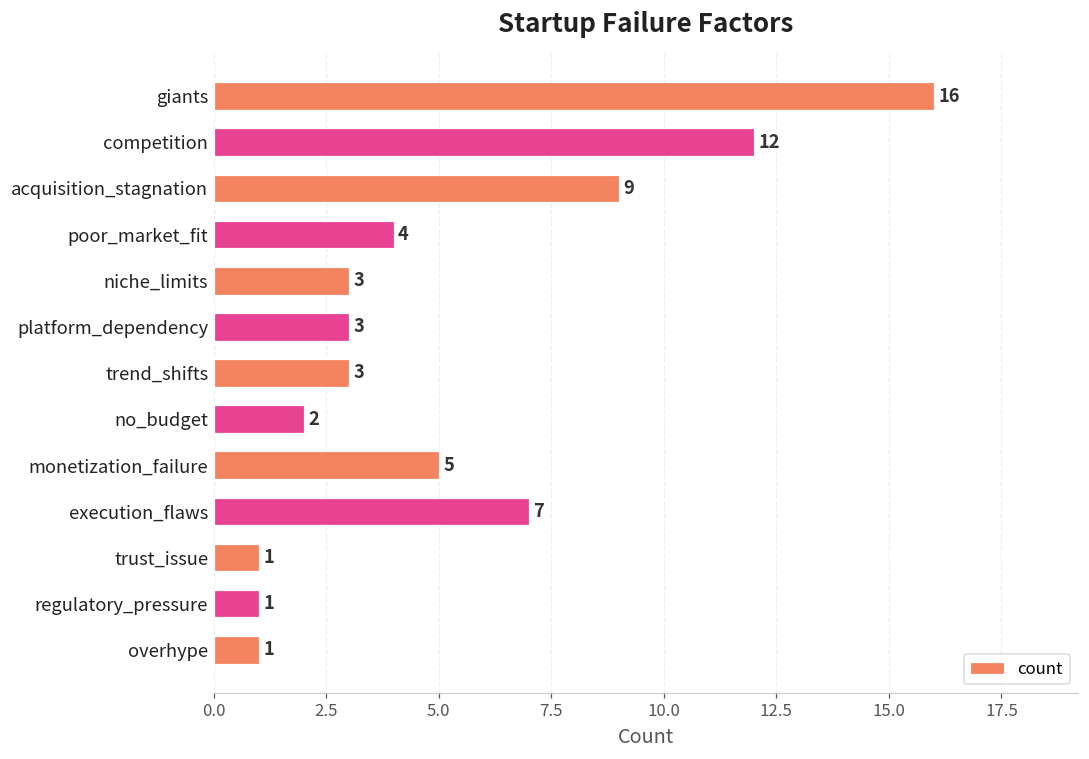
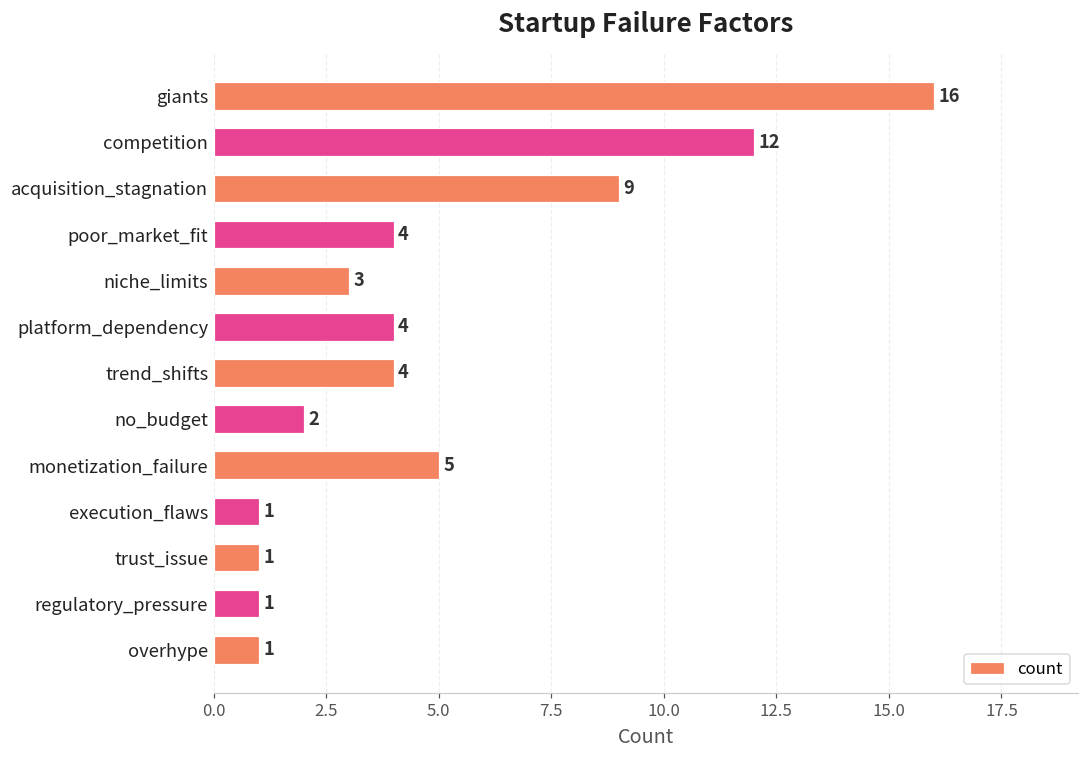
  {
    "giants": 16,
    "competition": 12,
    "acquisition_stagnation": 9,
    "poor_market_fit": 4,
    "niche_limits": 3,
-   "platform_dependency": 3,
-   "trend_shifts": 3,
+   "platform_dependency": 4,
+   "trend_shifts": 4,
    "no_budget": 2,
    "monetization_failure": 5,
-   "execution_flaws": 7,
+   "execution_flaws": 1,
    "trust_issue": 1,
    "regulatory_pressure": 1,
    "overhype": 1
  }
